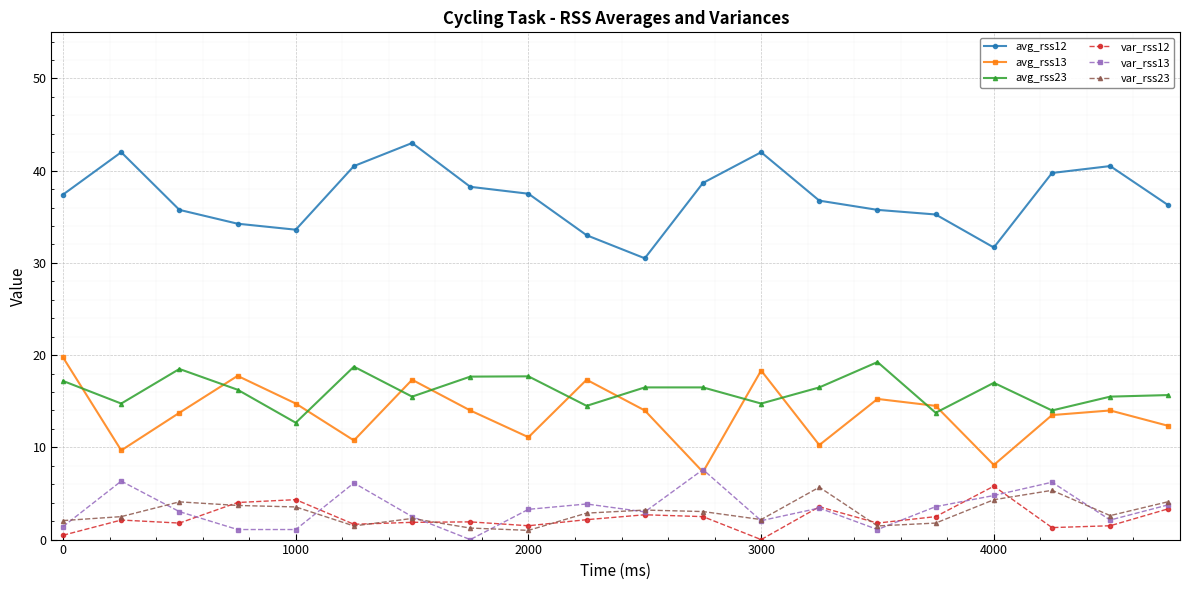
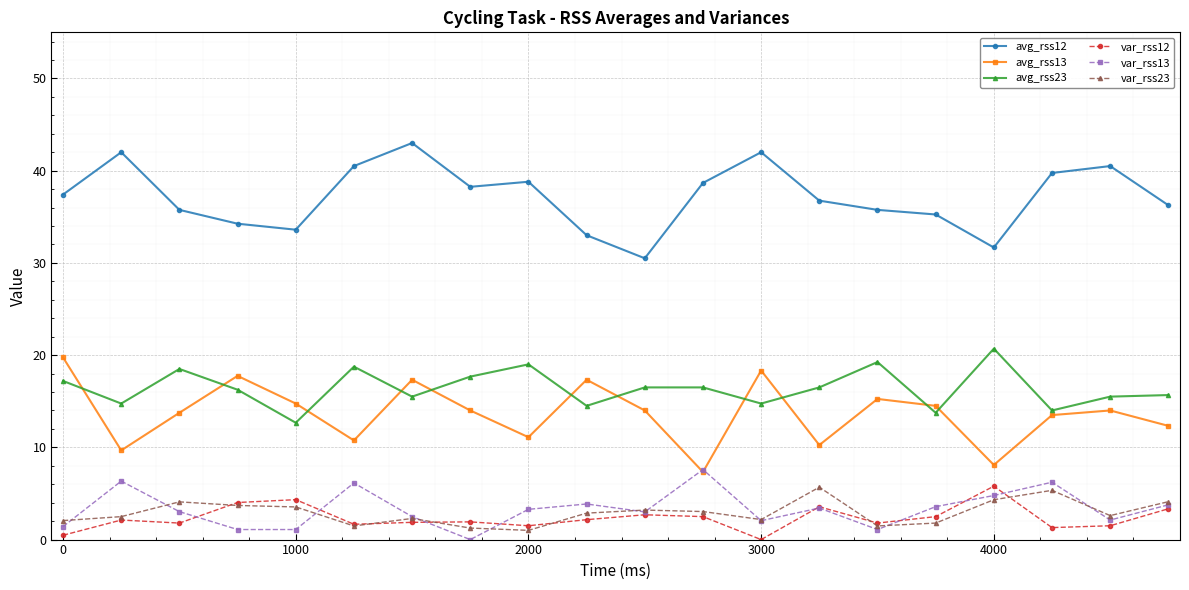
  {
    "avg_rss12": {
      "0": 37,
      "1000": 34,
-     "2000": 38,
+     "2000": 39,
      "3000": 42,
      "4000": 32
    },
    "avg_rss13": {
      "0": 20,
      "1000": 15,
      "2000": 11,
      "3000": 18,
      "4000": 8
    },
    "avg_rss23": {
      "0": 17,
      "1000": 13,
-     "2000": 18,
+     "2000": 19,
      "3000": 15,
-     "4000": 17
+     "4000": 21
    },
    "var_rss12": {
      "0": 0,
      "1000": 4,
      "2000": 2,
      "3000": 0,
      "4000": 6
    },
    "var_rss13": {
      "0": 1,
      "1000": 1,
      "2000": 3,
      "4000": 5
    },
    "var_rss23": {
      "0": 2,
      "1000": 4,
      "2000": 1,
      "4000": 4
    }
  }
